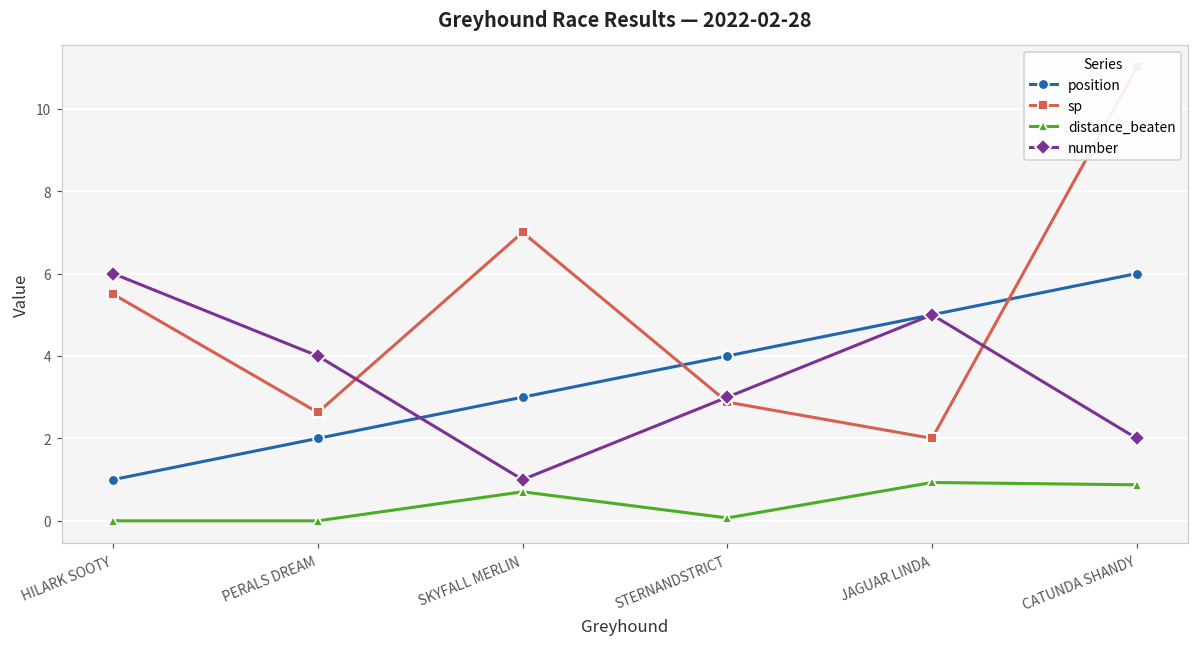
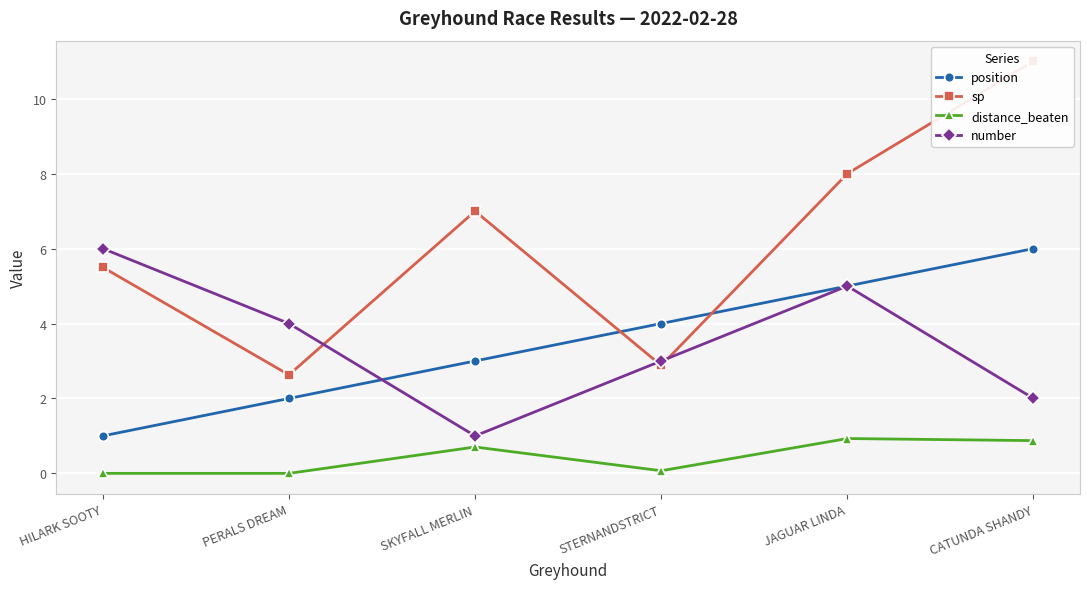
  {
    "position": {
      "HILARK SOOTY": 1,
      "PERALS DREAM": 2,
      "SKYFALL MERLIN": 3,
      "STERNANDSTRICT": 4,
      "CATUNDA SHANDY": 6
    },
    "sp": {
      "HILARK SOOTY": 5.5,
      "PERALS DREAM": 2.6,
      "SKYFALL MERLIN": 7,
      "STERNANDSTRICT": 2.9,
-     "JAGUAR LINDA": 2
+     "JAGUAR LINDA": 8
    },
    "distance_beaten": {
      "HILARK SOOTY": 0,
      "PERALS DREAM": 0,
      "SKYFALL MERLIN": 0.7,
      "STERNANDSTRICT": 0.1,
      "JAGUAR LINDA": 0.9,
      "CATUNDA SHANDY": 0.9
    },
    "number": {
      "HILARK SOOTY": 6,
      "PERALS DREAM": 4,
      "SKYFALL MERLIN": 1,
      "STERNANDSTRICT": 3,
      "CATUNDA SHANDY": 2
    }
  }
